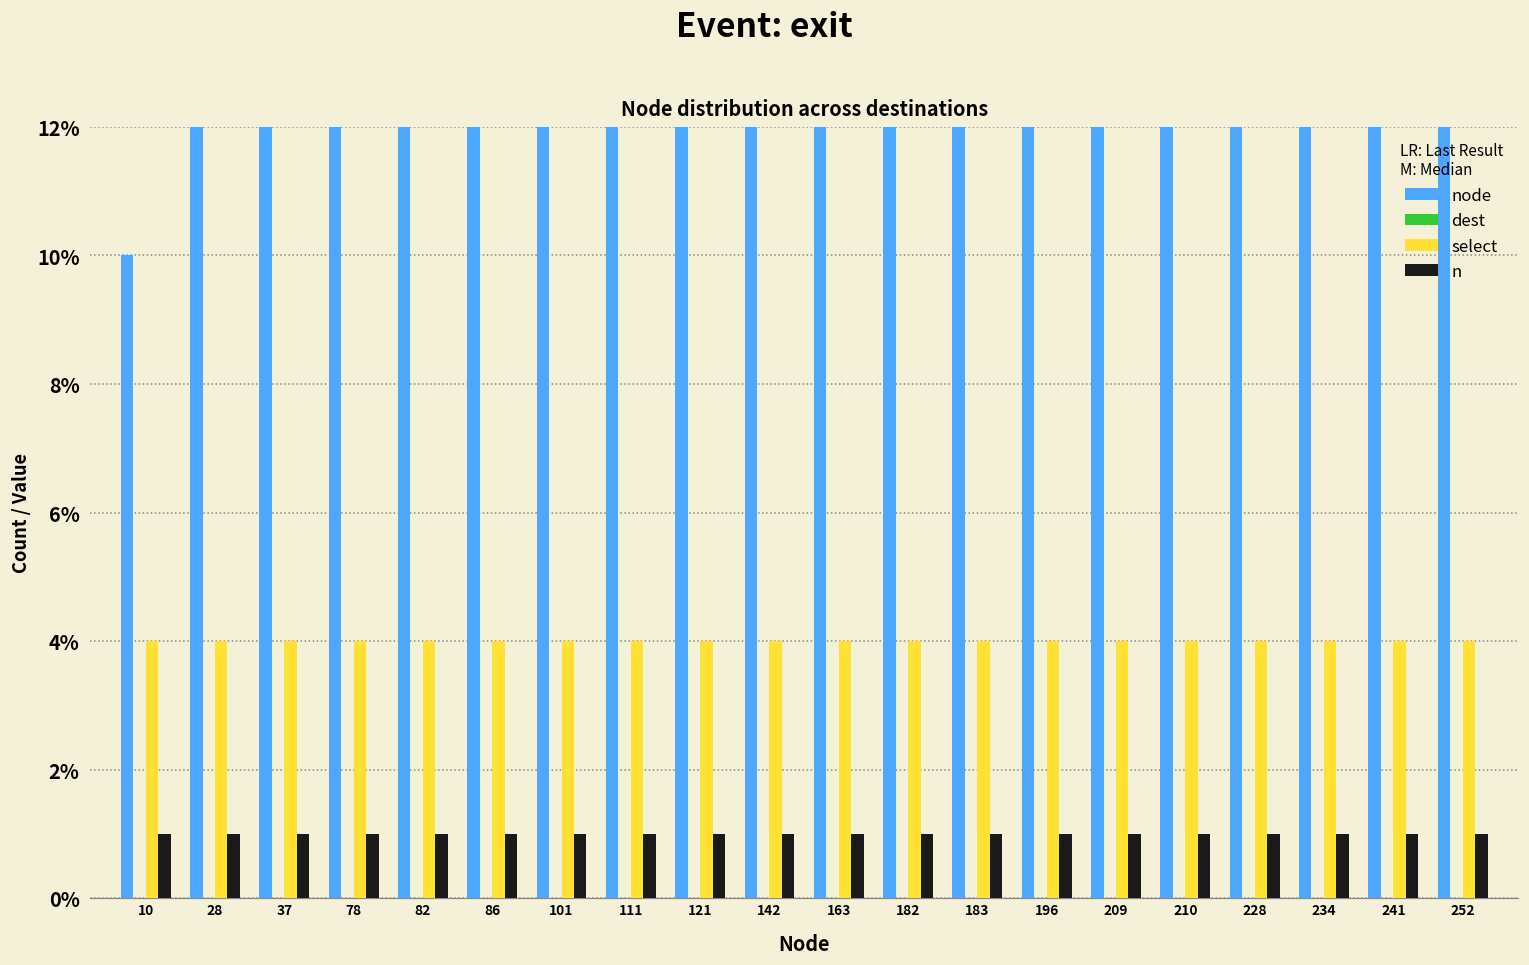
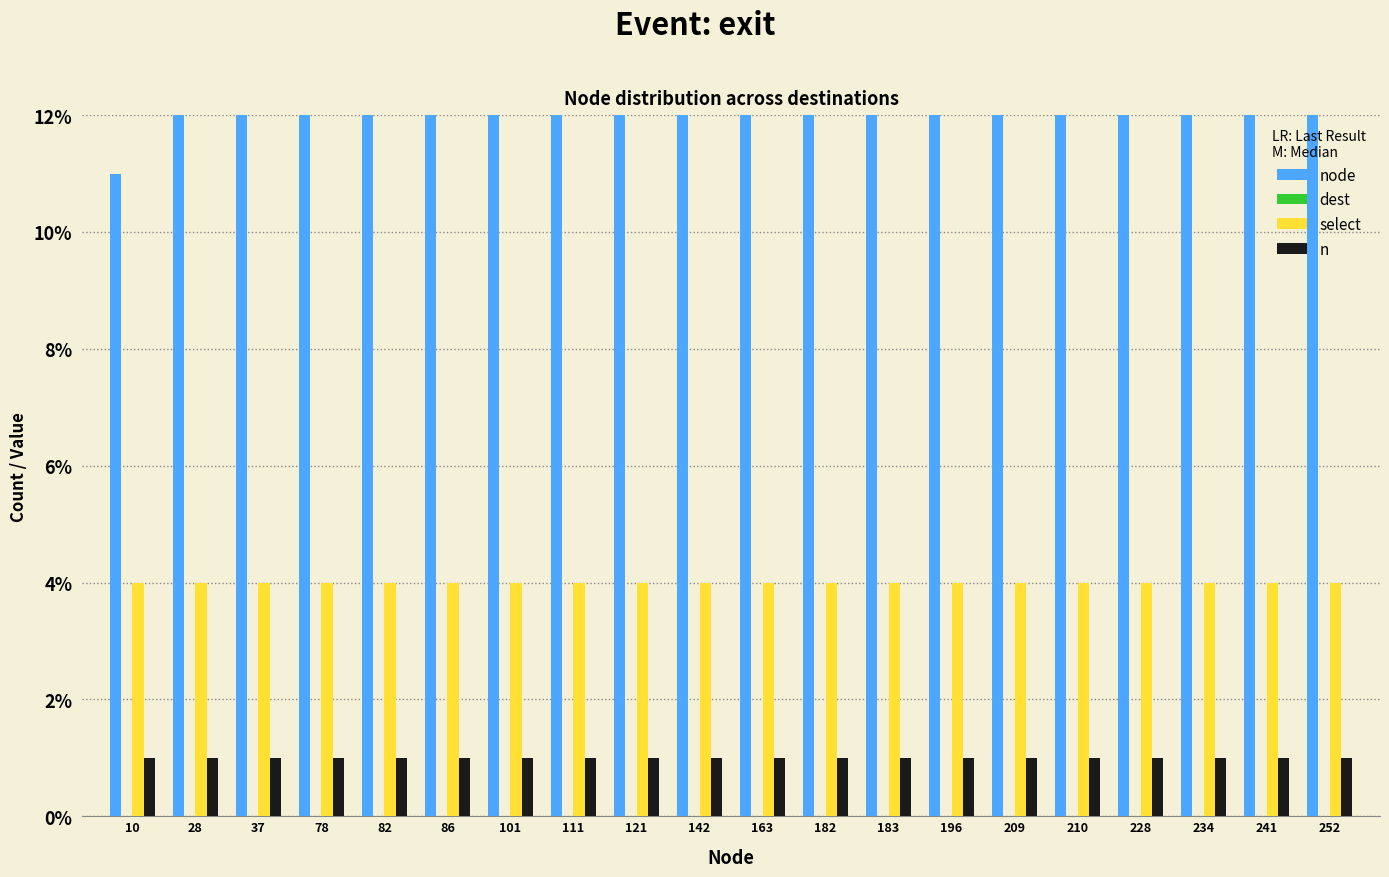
  {
    "node": {
-     "10": "10%"
+     "10": "11%"
    },
    "dest": {
      "10": "0%",
      "28": "0%",
      "37": "0%",
      "78": "0%",
      "82": "0%",
      "86": "0%",
      "101": "0%",
      "111": "0%",
      "121": "0%",
      "142": "0%",
      "163": "0%",
      "182": "0%",
      "183": "0%",
      "196": "0%",
      "209": "0%",
      "210": "0%",
      "228": "0%",
      "234": "0%",
      "241": "0%",
      "252": "0%"
    },
    "select": {
      "10": "4%",
      "28": "4%",
      "37": "4%",
      "78": "4%",
      "82": "4%",
      "86": "4%",
      "101": "4%",
      "111": "4%",
      "121": "4%",
      "142": "4%",
      "163": "4%",
      "182": "4%",
      "183": "4%",
      "196": "4%",
      "209": "4%",
      "210": "4%",
      "228": "4%",
      "234": "4%",
      "241": "4%",
      "252": "4%"
    },
    "n": {
      "10": "1%",
      "28": "1%",
      "37": "1%",
      "78": "1%",
      "82": "1%",
      "86": "1%",
      "101": "1%",
      "111": "1%",
      "121": "1%",
      "142": "1%",
      "163": "1%",
      "182": "1%",
      "183": "1%",
      "196": "1%",
      "209": "1%",
      "210": "1%",
      "228": "1%",
      "234": "1%",
      "241": "1%",
      "252": "1%"
    }
  }
